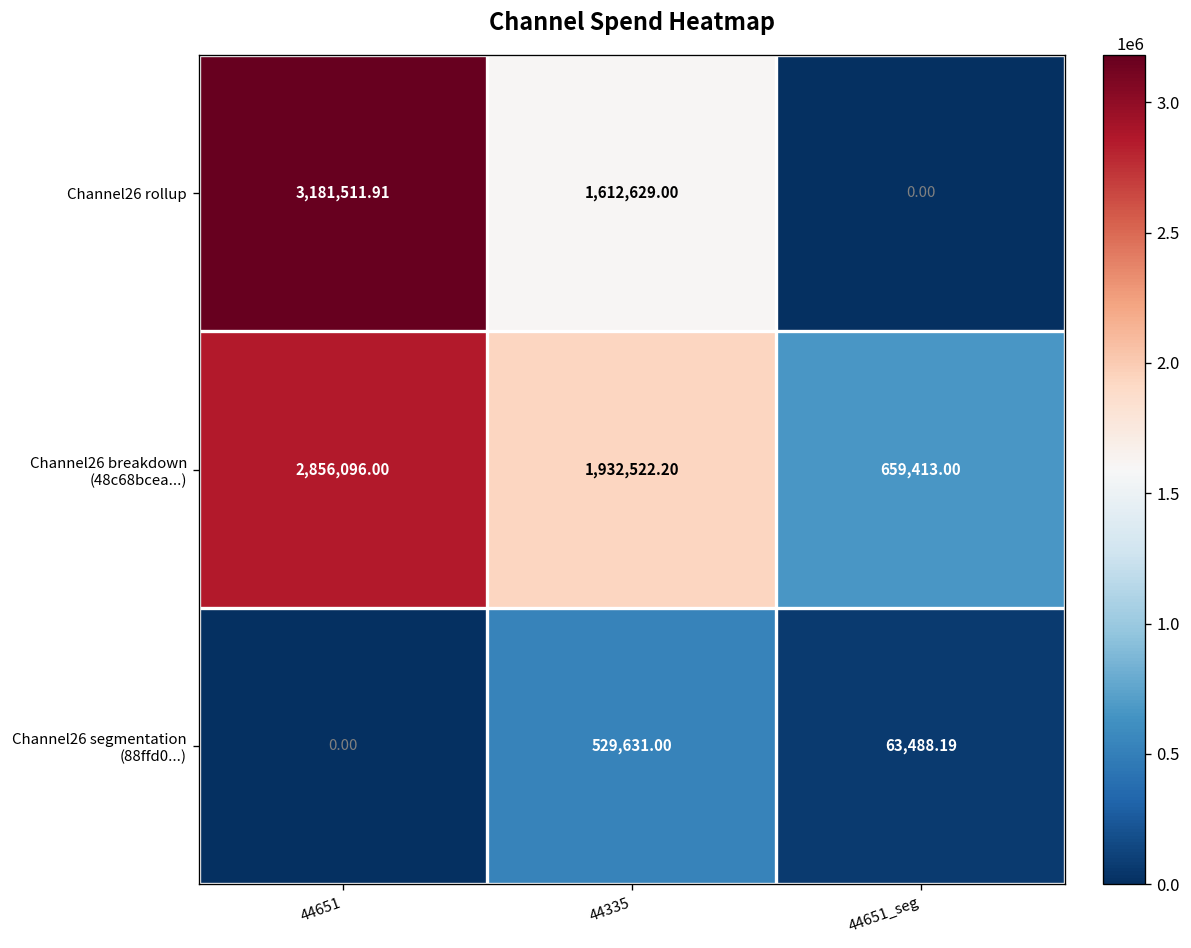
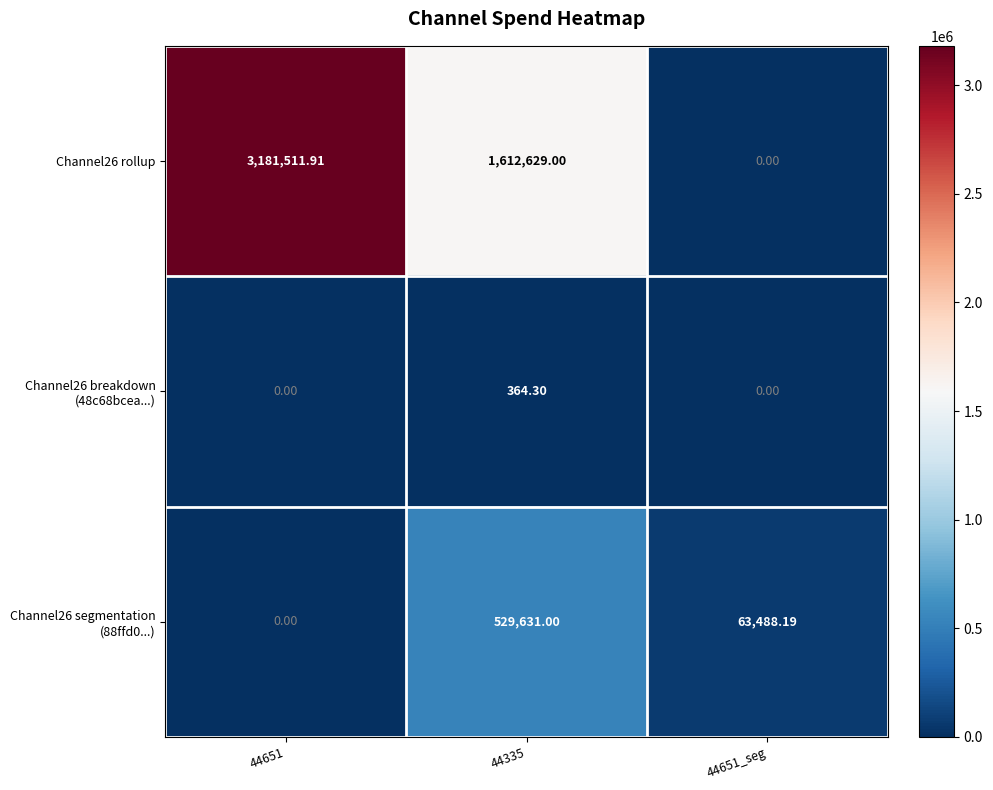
  {
    "Channel26 rollup": {
      "44651": "3,181,511.91",
      "44335": "1,612,629.00",
      "44651_seg": "0.00"
    },
    "Channel26 breakdown (48c68bcea...)": {
-     "44651": "2,856,096.00",
-     "44335": "1,932,522.20",
-     "44651_seg": "659,413.00"
+     "44651": "0.00",
+     "44335": "364.30",
+     "44651_seg": "0.00"
    },
    "Channel26 segmentation (88ffd0...)": {
      "44651": "0.00",
      "44335": "529,631.00",
      "44651_seg": "63,488.19"
    }
  }
